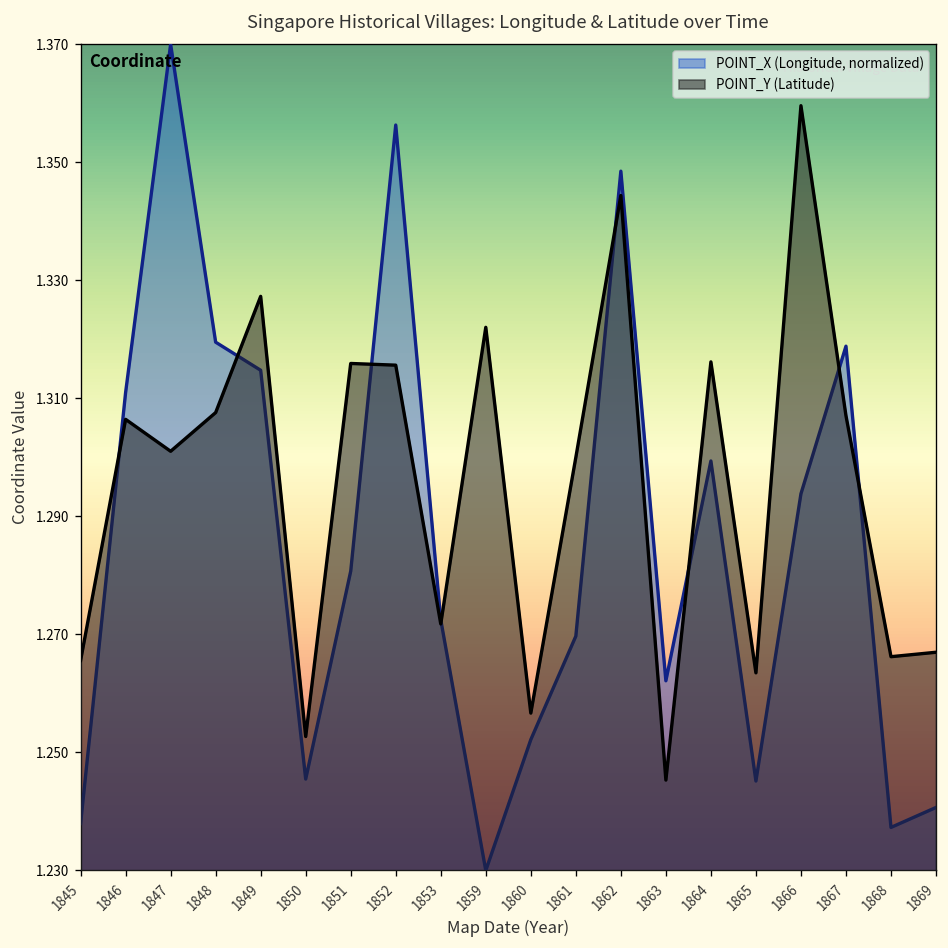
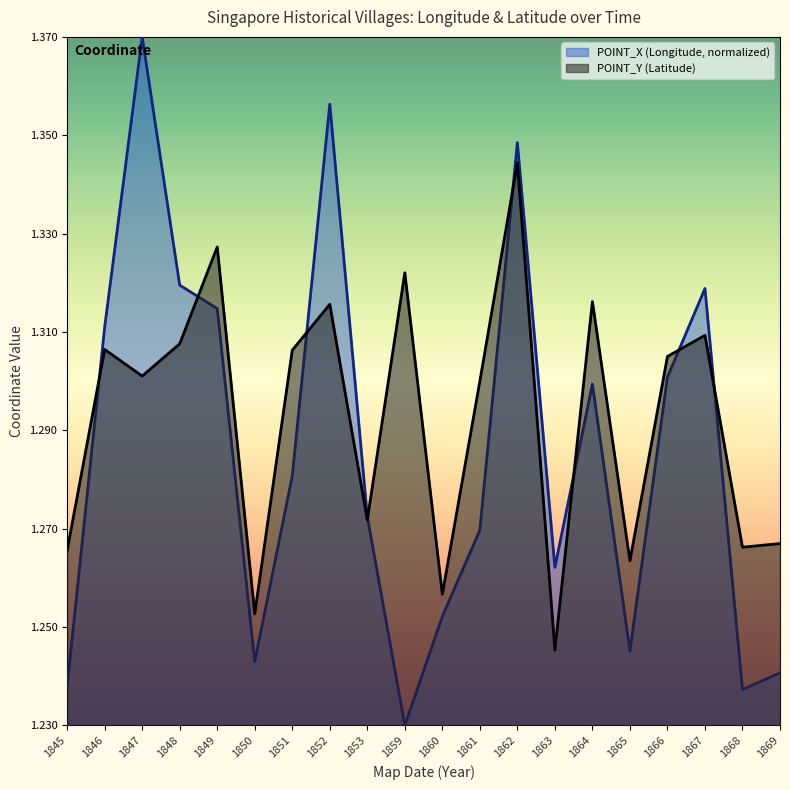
  {
    "POINT_X (Longitude, normalized)": {
      "1845": 1.238,
      "1846": 1.311,
      "1847": 1.370,
      "1848": 1.320,
      "1849": 1.315,
-     "1850": 1.245,
+     "1850": 1.243,
      "1851": 1.281,
      "1852": 1.356,
      "1853": 1.272,
      "1859": 1.230,
      "1860": 1.252,
      "1861": 1.270,
      "1862": 1.348,
      "1863": 1.262,
      "1864": 1.299,
      "1865": 1.245,
-     "1866": 1.294,
+     "1866": 1.301,
      "1867": 1.319,
      "1868": 1.237,
      "1869": 1.241
    },
    "POINT_Y (Latitude)": {
      "1845": 1.266,
      "1846": 1.306,
      "1847": 1.301,
      "1848": 1.308,
      "1849": 1.327,
      "1850": 1.253,
-     "1851": 1.316,
+     "1851": 1.306,
      "1852": 1.316,
      "1853": 1.272,
      "1859": 1.322,
      "1860": 1.257,
      "1861": 1.300,
      "1862": 1.344,
      "1863": 1.245,
      "1864": 1.316,
      "1865": 1.263,
-     "1866": 1.360,
-     "1867": 1.307,
+     "1866": 1.305,
+     "1867": 1.309,
      "1868": 1.266,
      "1869": 1.267
    }
  }
